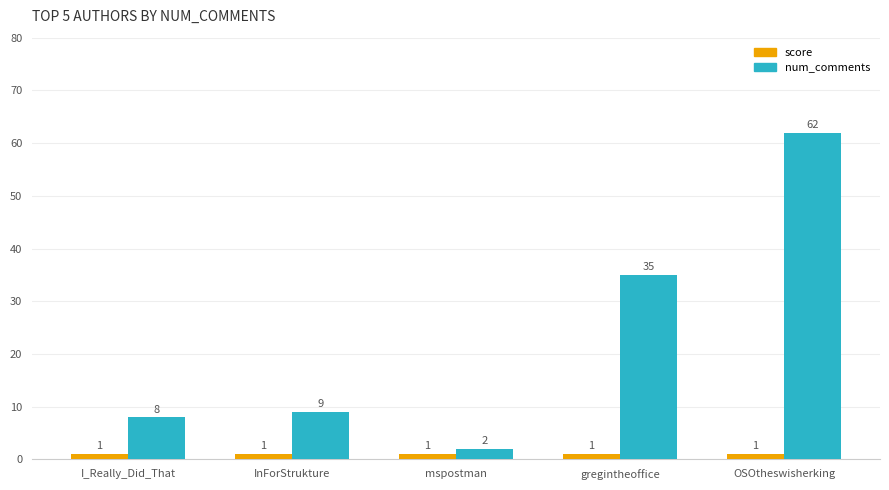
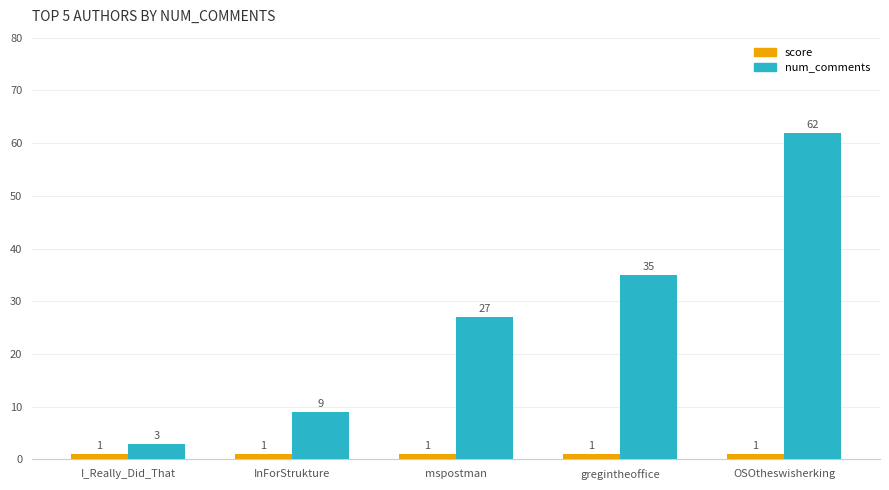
  {
    "score": {
      "I_Really_Did_That": 1,
      "InForStrukture": 1,
      "mspostman": 1,
      "gregintheoffice": 1,
      "OSOtheswisherking": 1
    },
    "num_comments": {
-     "I_Really_Did_That": 8,
+     "I_Really_Did_That": 3,
      "InForStrukture": 9,
-     "mspostman": 2,
+     "mspostman": 27,
      "gregintheoffice": 35,
      "OSOtheswisherking": 62
    }
  }
